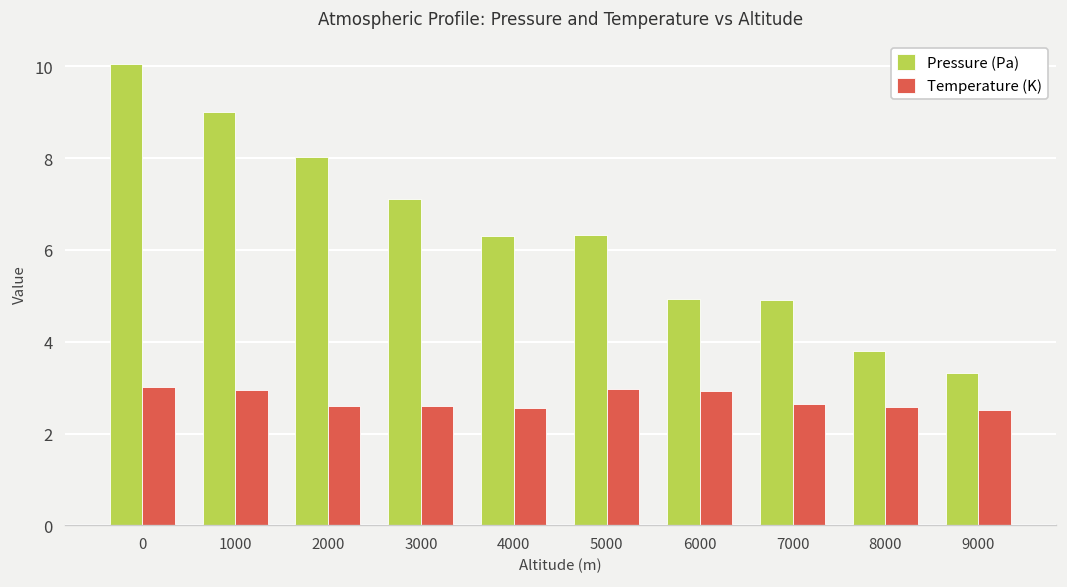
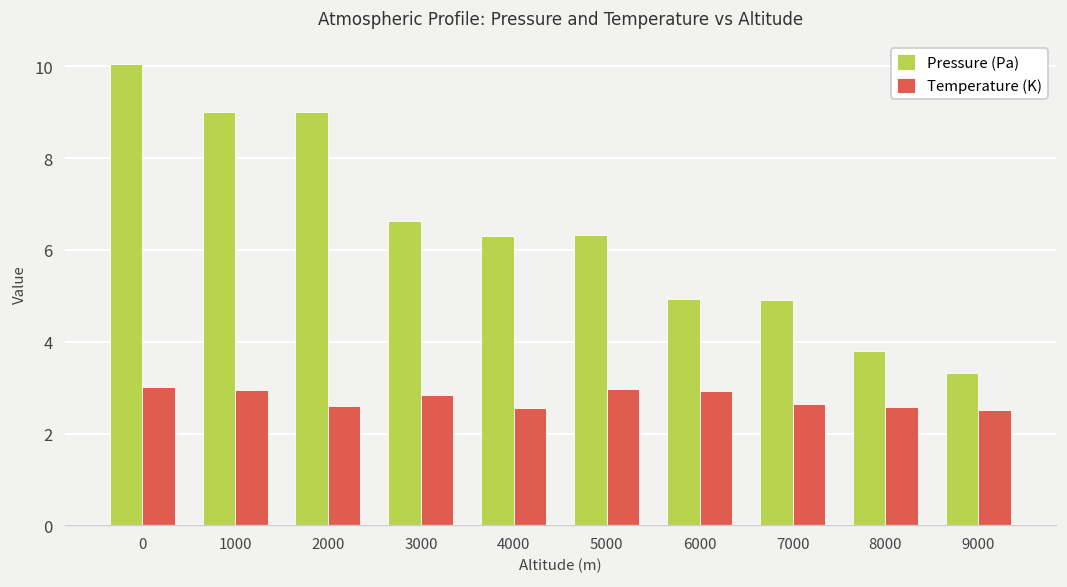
  {
    "Pressure (Pa)": {
      "0": 10.1,
      "1000": 9.0,
-     "2000": 8.0,
-     "3000": 7.1,
+     "2000": 9.0,
+     "3000": 6.6,
      "4000": 6.3,
      "5000": 6.3,
      "6000": 4.9,
      "7000": 4.9,
      "8000": 3.8,
      "9000": 3.3
    },
    "Temperature (K)": {
      "0": 3.0,
      "1000": 3.0,
      "2000": 2.6,
-     "3000": 2.6,
+     "3000": 2.8,
      "4000": 2.6,
      "5000": 3.0,
      "6000": 2.9,
      "7000": 2.6,
      "8000": 2.6,
      "9000": 2.5
    }
  }
